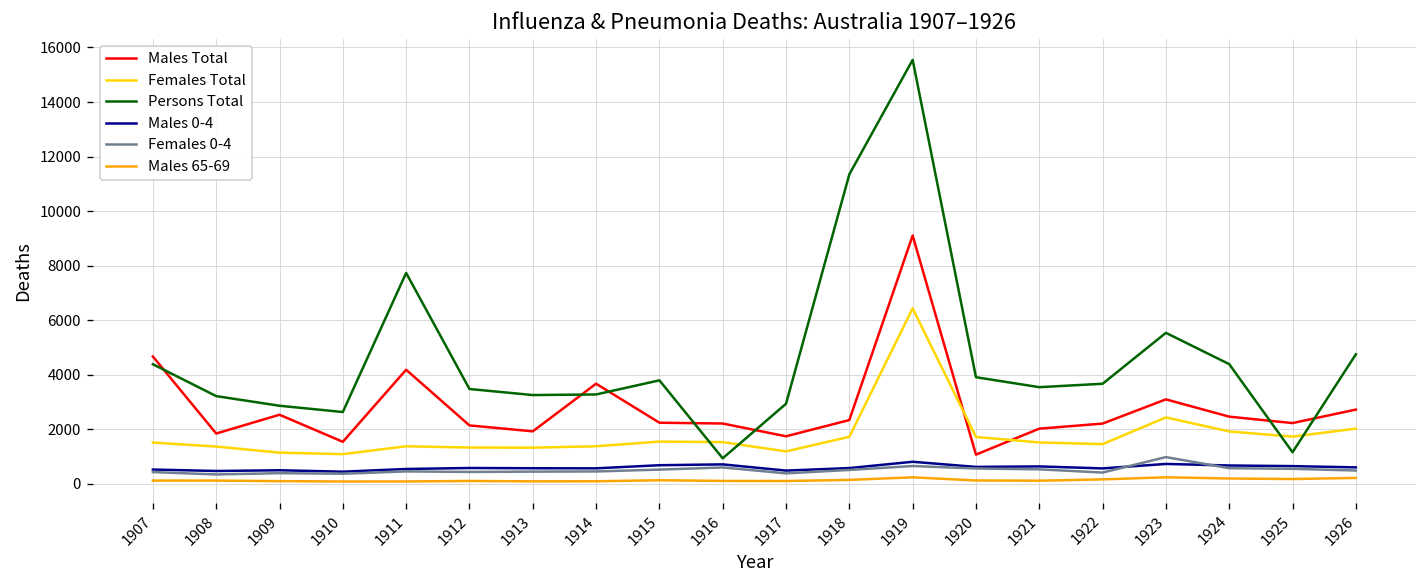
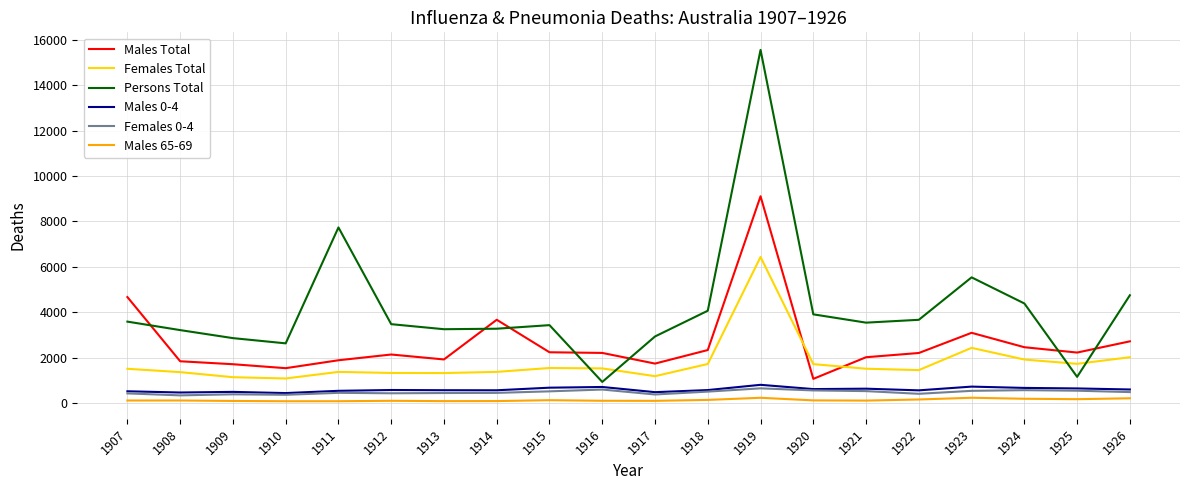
  {
    "Males Total": {
      "1907": 4700,
      "1908": 1800,
-     "1909": 2500,
+     "1909": 1700,
      "1910": 1500,
-     "1911": 4200,
+     "1911": 1900,
      "1912": 2100,
      "1913": 1900,
      "1914": 3700,
      "1915": 2200,
      "1916": 2200,
      "1917": 1700,
      "1918": 2300,
      "1919": 9100,
      "1920": 1100,
      "1921": 2000,
      "1922": 2200,
      "1923": 3100,
      "1924": 2500,
      "1925": 2200,
      "1926": 2700
    },
    "Persons Total": {
-     "1907": 4400,
+     "1907": 3600,
      "1908": 3200,
      "1909": 2900,
      "1910": 2600,
      "1911": 7700,
      "1912": 3500,
      "1913": 3300,
      "1914": 3300,
-     "1915": 3800,
+     "1915": 3400,
      "1916": 900,
      "1917": 2900,
-     "1918": 11400,
+     "1918": 4100,
      "1919": 15500,
      "1920": 3900,
      "1921": 3500,
      "1922": 3700,
      "1923": 5500,
      "1924": 4400,
      "1925": 1200,
      "1926": 4800
    },
    "Males 0-4": {
      "1908": 500,
      "1912": 600,
      "1913": 600,
      "1914": 600,
      "1915": 700,
      "1919": 800,
      "1922": 600,
      "1923": 700,
      "1926": 600
    },
    "Females 0-4": {
      "1908": 300,
      "1912": 400,
      "1913": 500,
      "1914": 500,
      "1915": 500,
      "1919": 700,
      "1922": 400,
-     "1923": 1000,
+     "1923": 500,
      "1926": 500
    }
  }
